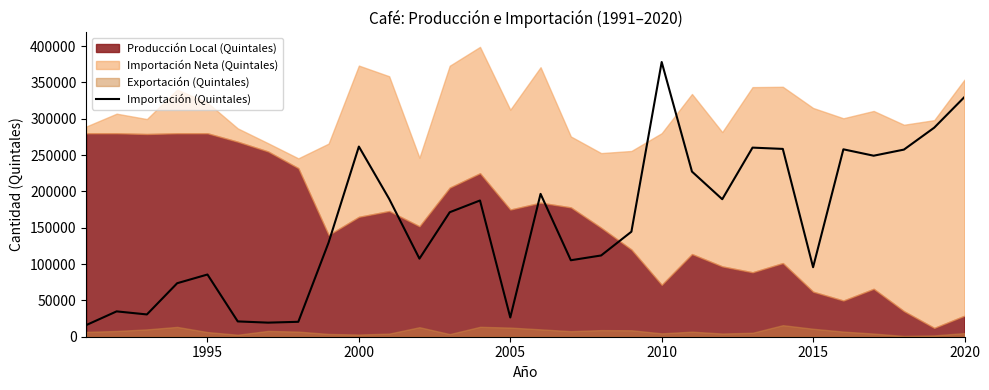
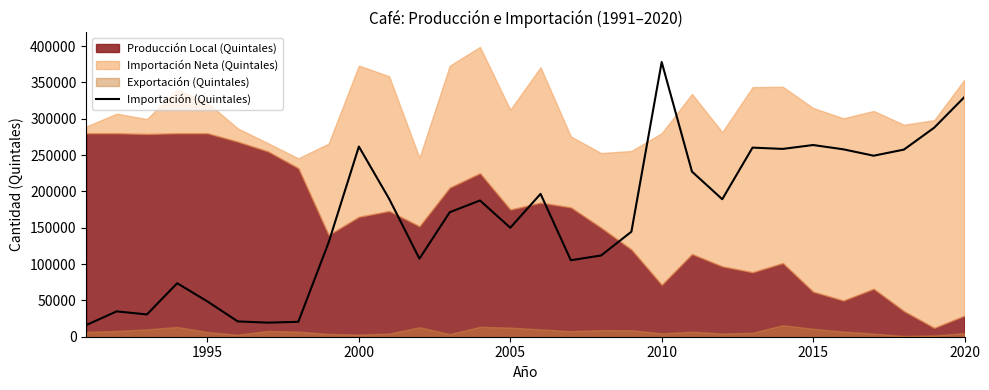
  {
    "Importación (Quintales)": {
-     "1995": 90000,
+     "1995": 50000,
      "2000": 260000,
-     "2005": 30000,
+     "2005": 150000,
      "2010": 380000,
-     "2015": 100000,
+     "2015": 260000,
      "2020": 330000
    },
    "Producción Local (Quintales)": {
      "1995": 280000,
      "2000": 170000,
      "2005": 180000,
      "2010": 70000,
      "2015": 60000,
      "2020": 30000
    }
  }
